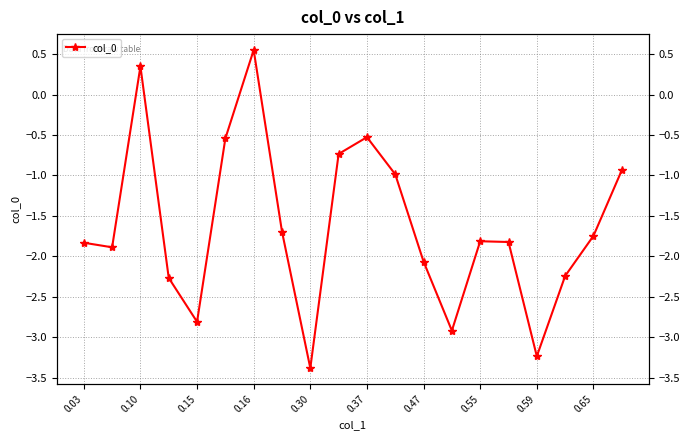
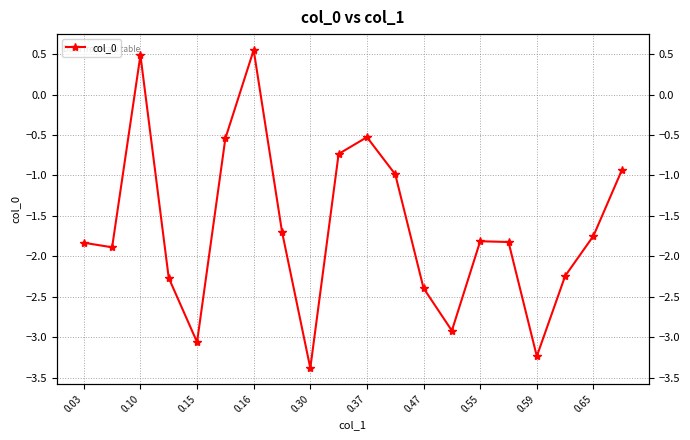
  {
    "0.03": -1.8,
-   "0.10": 0.3,
-   "0.15": -2.8,
+   "0.10": 0.5,
+   "0.15": -3.1,
    "0.16": 0.6,
    "0.30": -3.4,
    "0.37": -0.5,
-   "0.47": -2.1,
+   "0.47": -2.4,
    "0.55": -1.8,
    "0.59": -3.2,
    "0.65": -1.7
  }
